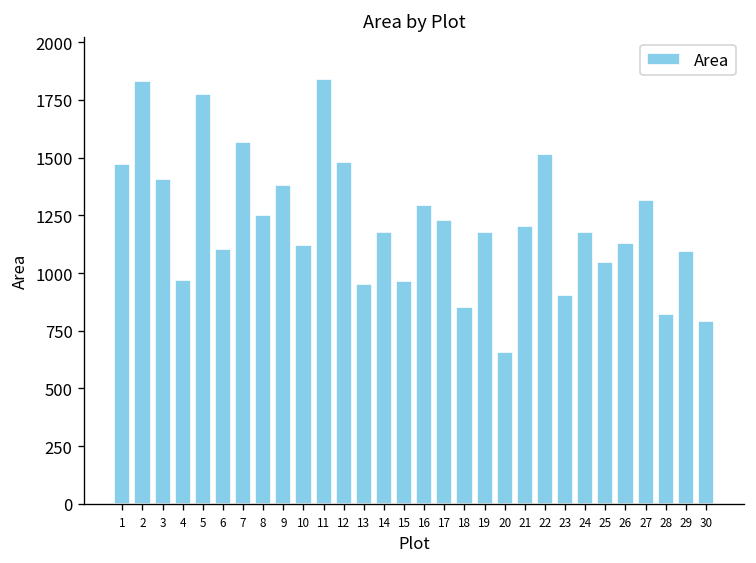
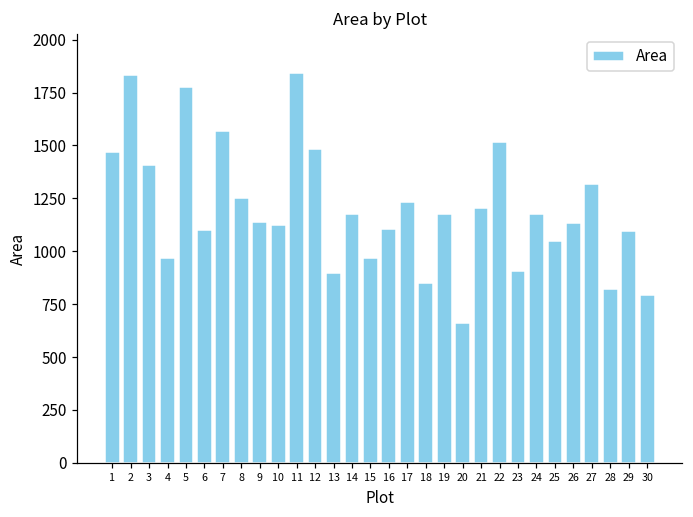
  {
    "1": 1470,
    "2": 1830,
    "3": 1410,
    "4": 970,
    "5": 1770,
    "6": 1100,
    "7": 1570,
    "8": 1250,
-   "9": 1380,
+   "9": 1140,
    "10": 1120,
    "11": 1840,
    "12": 1480,
-   "13": 950,
+   "13": 900,
    "14": 1180,
    "15": 970,
-   "16": 1300,
+   "16": 1110,
    "17": 1230,
    "18": 850,
    "19": 1180,
    "20": 660,
    "21": 1200,
    "22": 1520,
    "23": 900,
    "24": 1180,
    "25": 1050,
    "26": 1130,
    "27": 1320,
    "28": 820,
    "29": 1100,
    "30": 790
  }
